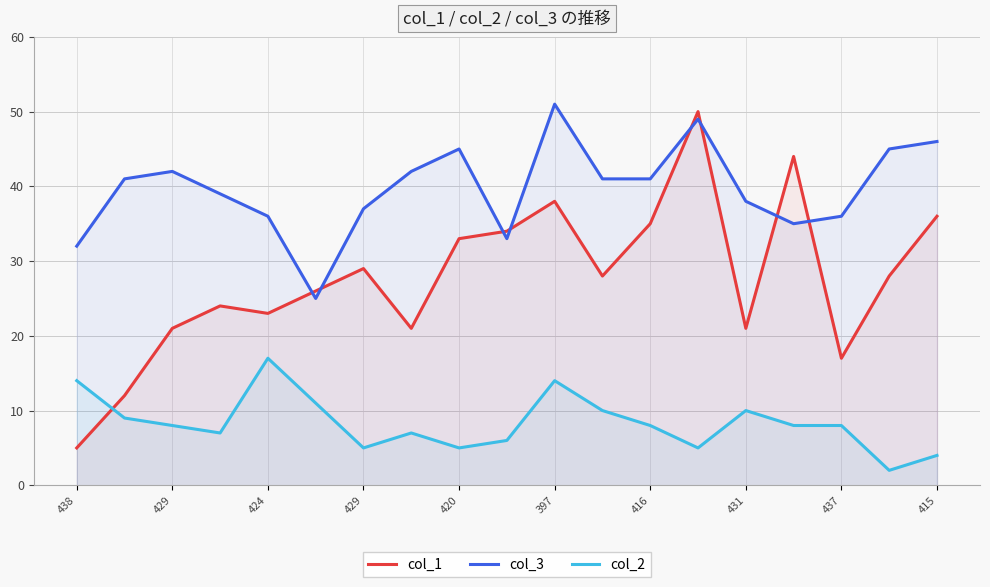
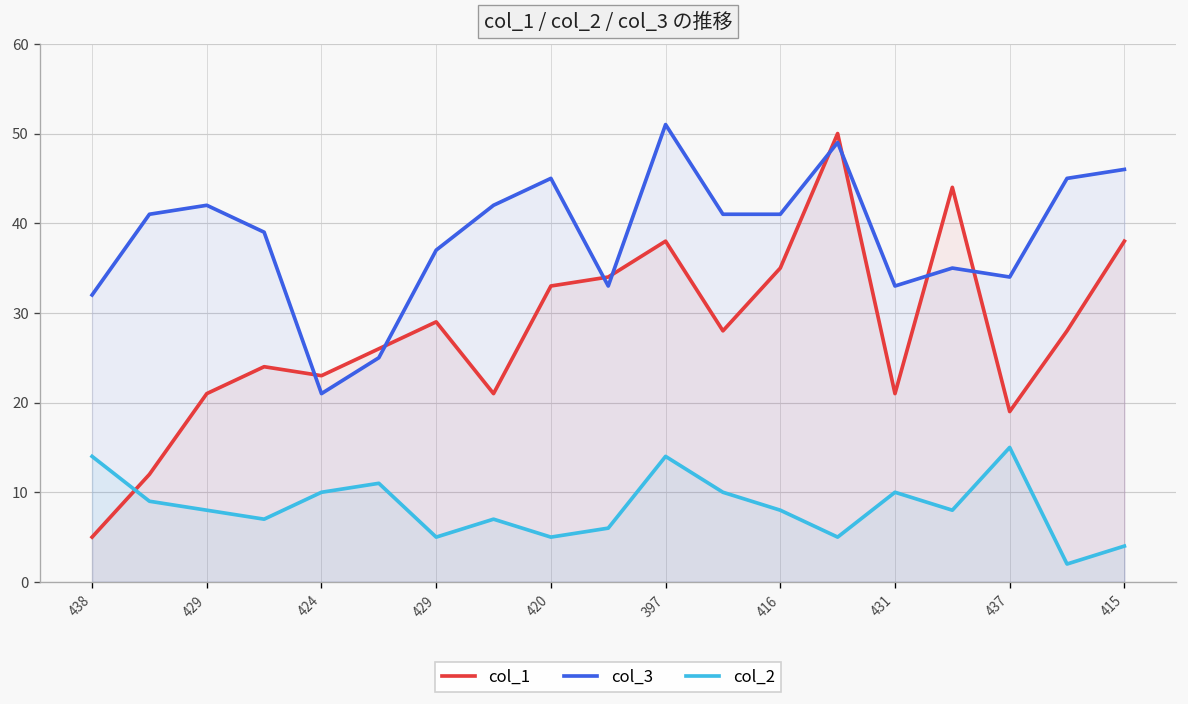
  {
    "col_1": {
      "438": 5,
      "424": 23,
      "420": 33,
      "397": 38,
      "416": 35,
      "431": 21,
-     "437": 17,
-     "415": 36
+     "437": 19,
+     "415": 38
    },
    "col_3": {
      "438": 32,
-     "424": 36,
+     "424": 21,
      "420": 45,
      "397": 51,
      "416": 41,
-     "431": 38,
-     "437": 36,
+     "431": 33,
+     "437": 34,
      "415": 46
    },
    "col_2": {
      "438": 14,
-     "424": 17,
+     "424": 10,
      "420": 5,
      "397": 14,
      "416": 8,
      "431": 10,
-     "437": 8,
+     "437": 15,
      "415": 4
    }
  }
